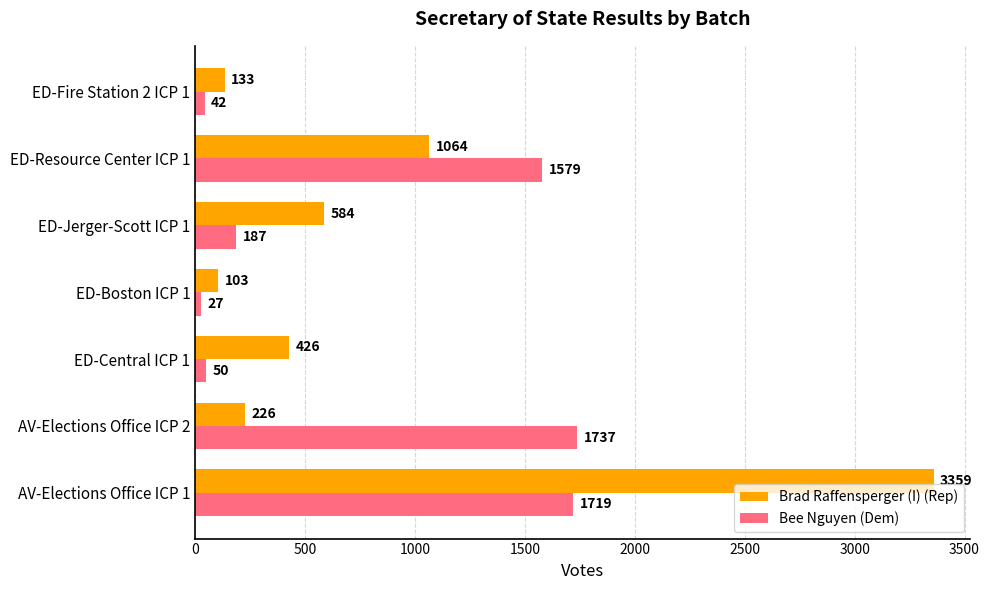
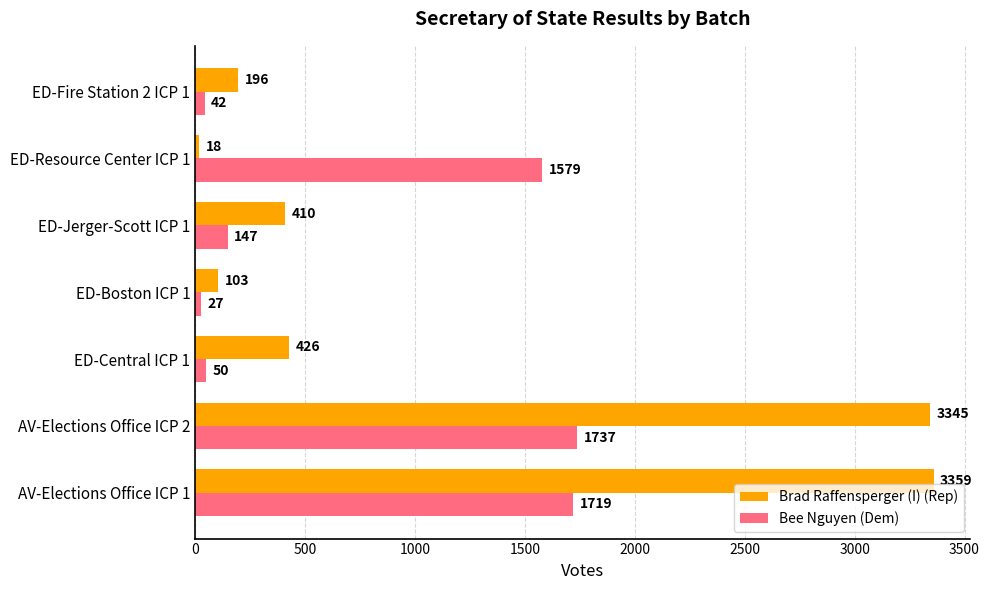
  {
    "Brad Raffensperger (I) (Rep)": {
-     "ED-Fire Station 2 ICP 1": 133,
-     "ED-Resource Center ICP 1": 1064,
-     "ED-Jerger-Scott ICP 1": 584,
+     "ED-Fire Station 2 ICP 1": 196,
+     "ED-Resource Center ICP 1": 18,
+     "ED-Jerger-Scott ICP 1": 410,
      "ED-Boston ICP 1": 103,
      "ED-Central ICP 1": 426,
-     "AV-Elections Office ICP 2": 226
+     "AV-Elections Office ICP 2": 3345
    },
    "Bee Nguyen (Dem)": {
      "ED-Fire Station 2 ICP 1": 42,
      "ED-Resource Center ICP 1": 1579,
-     "ED-Jerger-Scott ICP 1": 187,
+     "ED-Jerger-Scott ICP 1": 147,
      "ED-Boston ICP 1": 27,
      "ED-Central ICP 1": 50,
      "AV-Elections Office ICP 2": 1737,
      "AV-Elections Office ICP 1": 1719
    }
  }
